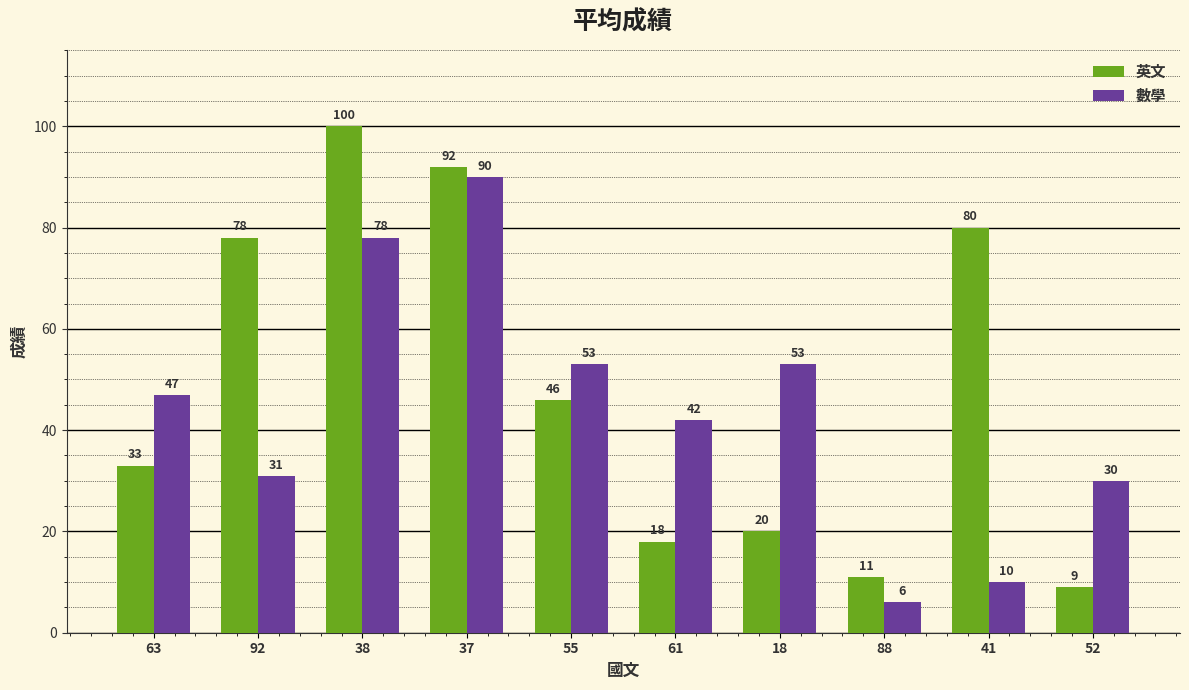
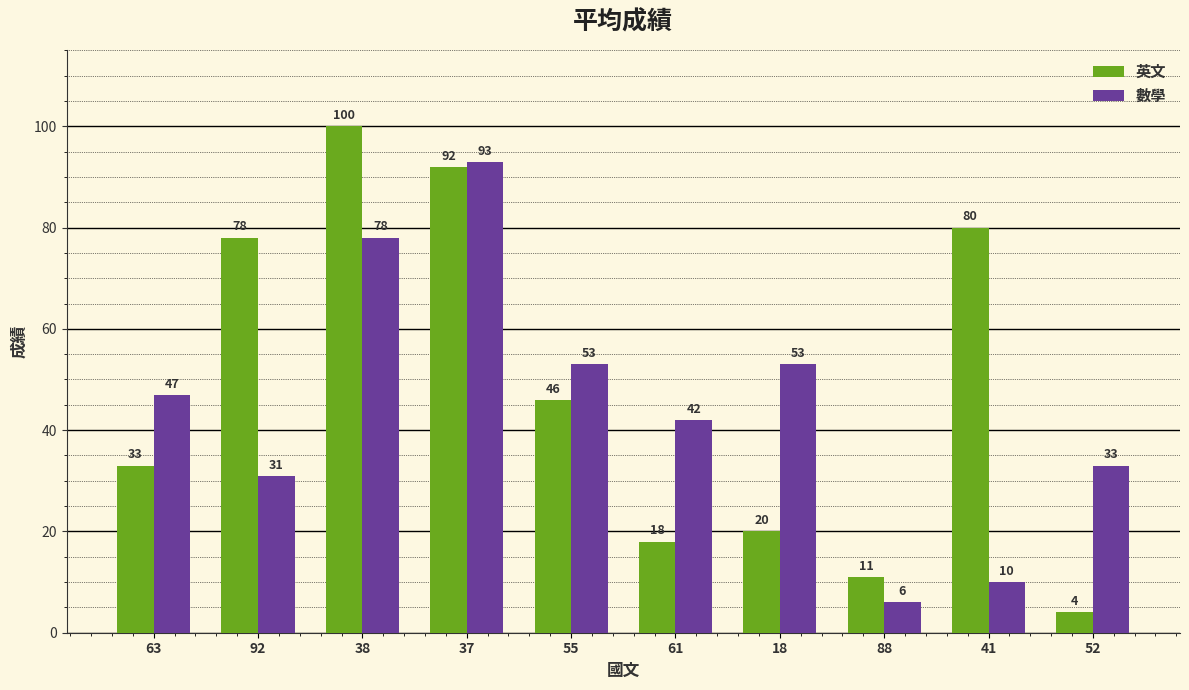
  {
    "英文": {
      "63": 33,
      "92": 78,
      "38": 100,
      "37": 92,
      "55": 46,
      "61": 18,
      "18": 20,
      "88": 11,
      "41": 80,
-     "52": 9
+     "52": 4
    },
    "數學": {
      "63": 47,
      "92": 31,
      "38": 78,
-     "37": 90,
+     "37": 93,
      "55": 53,
      "61": 42,
      "18": 53,
      "88": 6,
      "41": 10,
-     "52": 30
+     "52": 33
    }
  }
